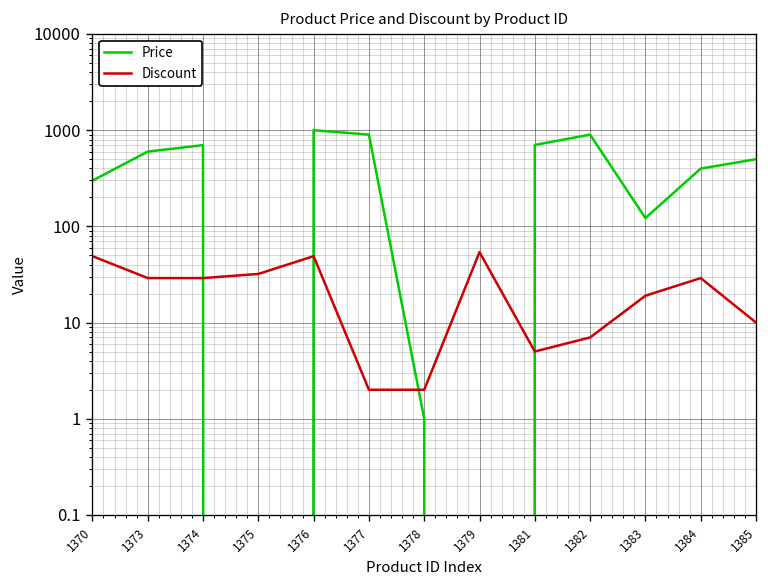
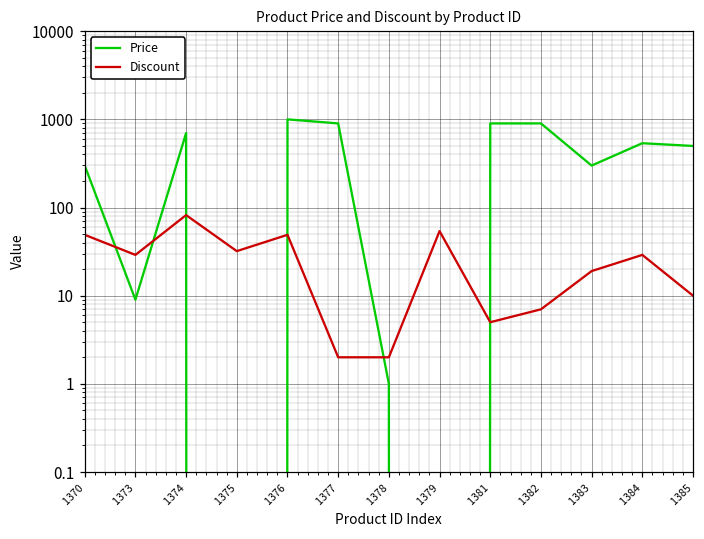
  {
    "Price": {
      "1370": 300,
-     "1373": 600,
+     "1373": 9,
      "1374": 700,
      "1376": 1000,
      "1377": 900,
      "1378": 1,
-     "1381": 700,
+     "1381": 900,
      "1382": 900,
-     "1383": 120,
-     "1384": 400,
+     "1383": 300,
+     "1384": 500,
      "1385": 500
    },
    "Discount": {
      "1370": 50,
      "1373": 29,
-     "1374": 29,
+     "1374": 80,
      "1375": 32,
      "1376": 50,
      "1377": 2,
      "1378": 2,
      "1379": 50,
      "1381": 5,
      "1382": 7,
      "1383": 19,
      "1384": 29,
      "1385": 10
    }
  }
